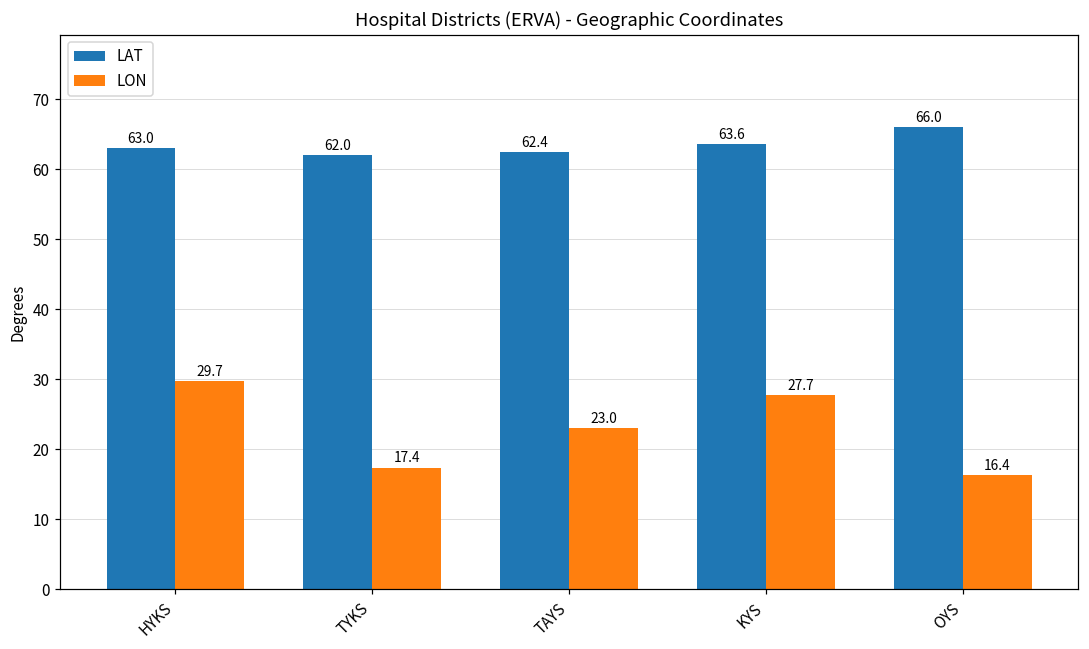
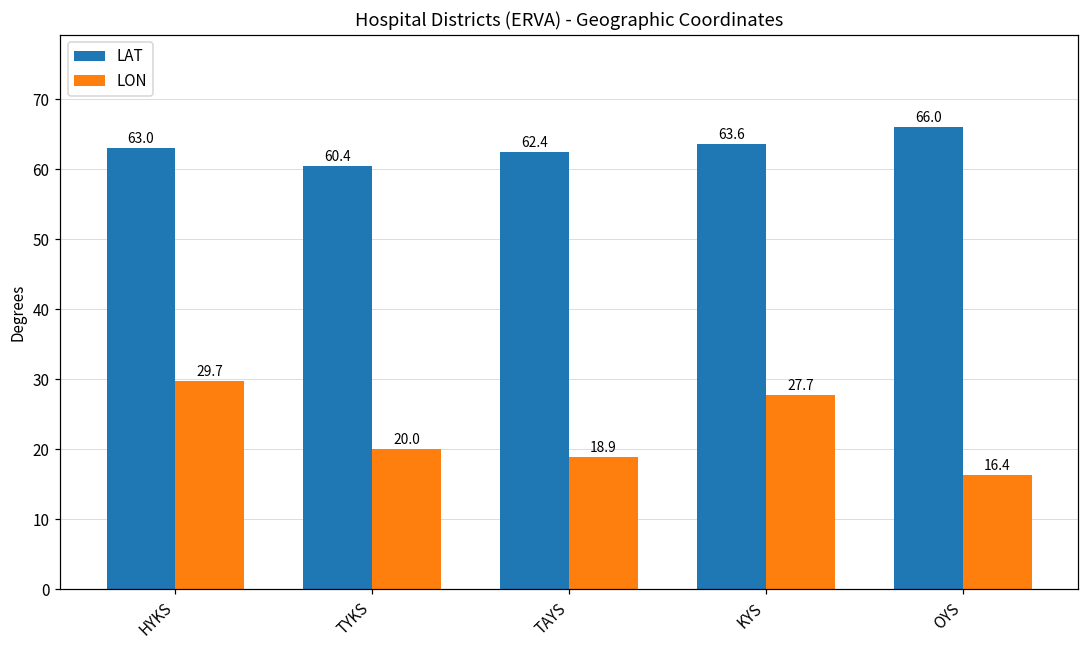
  {
    "LAT": {
      "HYKS": 63.0,
-     "TYKS": 62.0,
+     "TYKS": 60.4,
      "TAYS": 62.4,
      "KYS": 63.6,
      "OYS": 66.0
    },
    "LON": {
      "HYKS": 29.7,
-     "TYKS": 17.4,
-     "TAYS": 23.0,
+     "TYKS": 20.0,
+     "TAYS": 18.9,
      "KYS": 27.7,
      "OYS": 16.4
    }
  }
